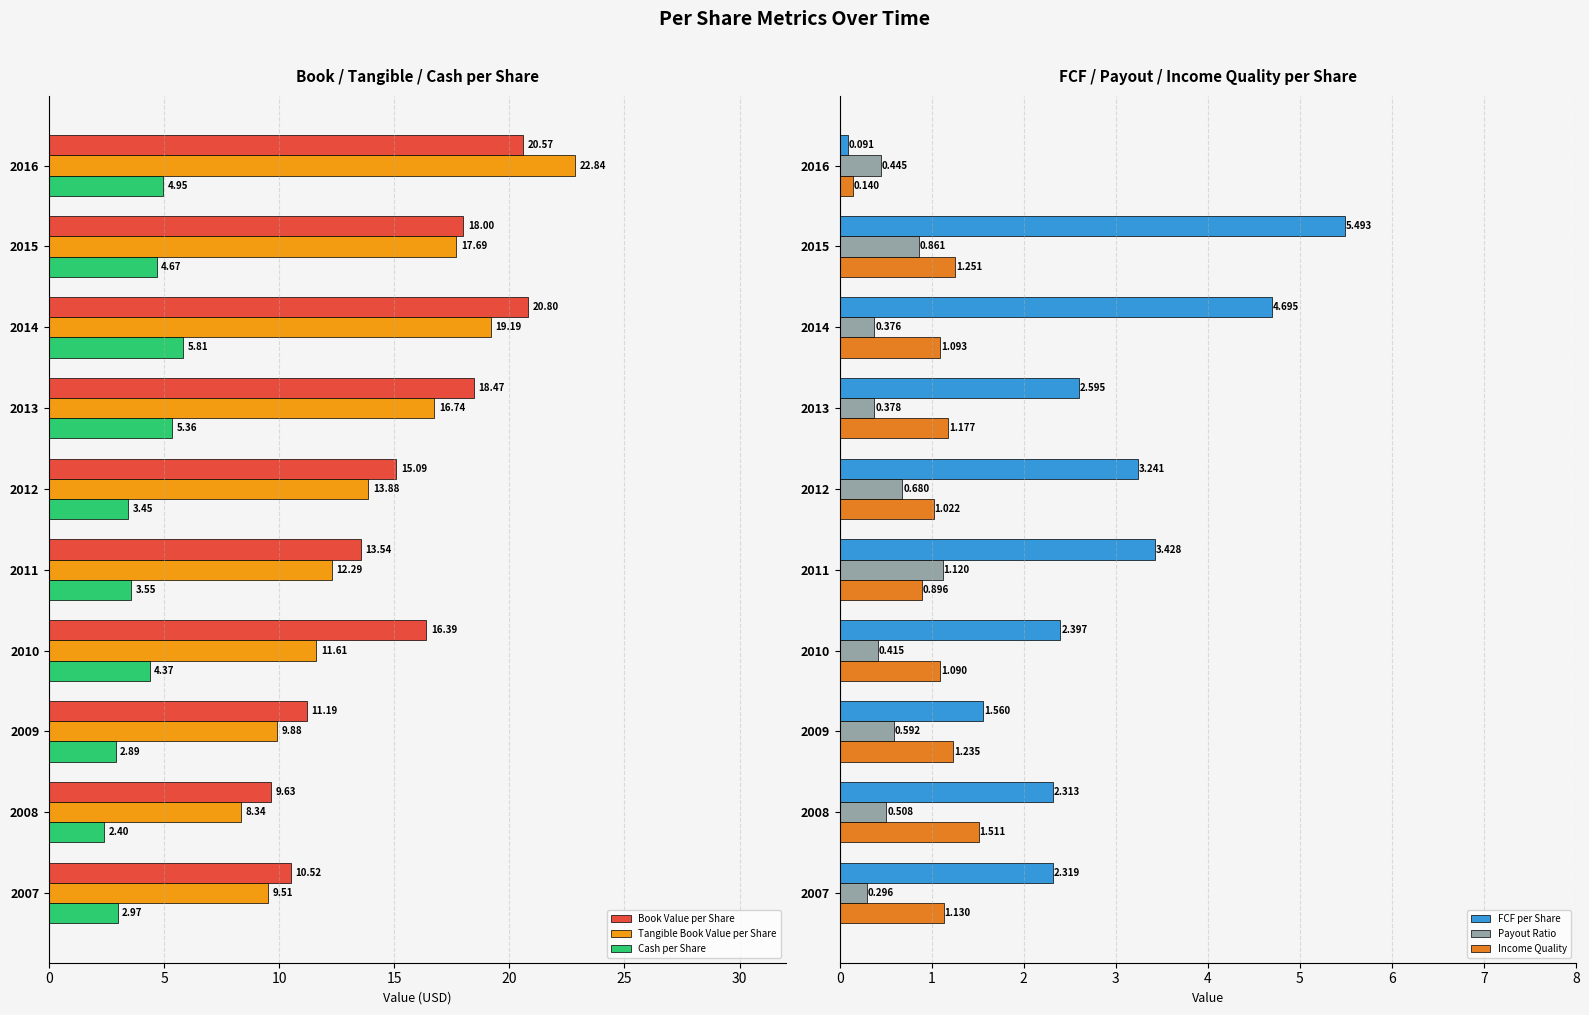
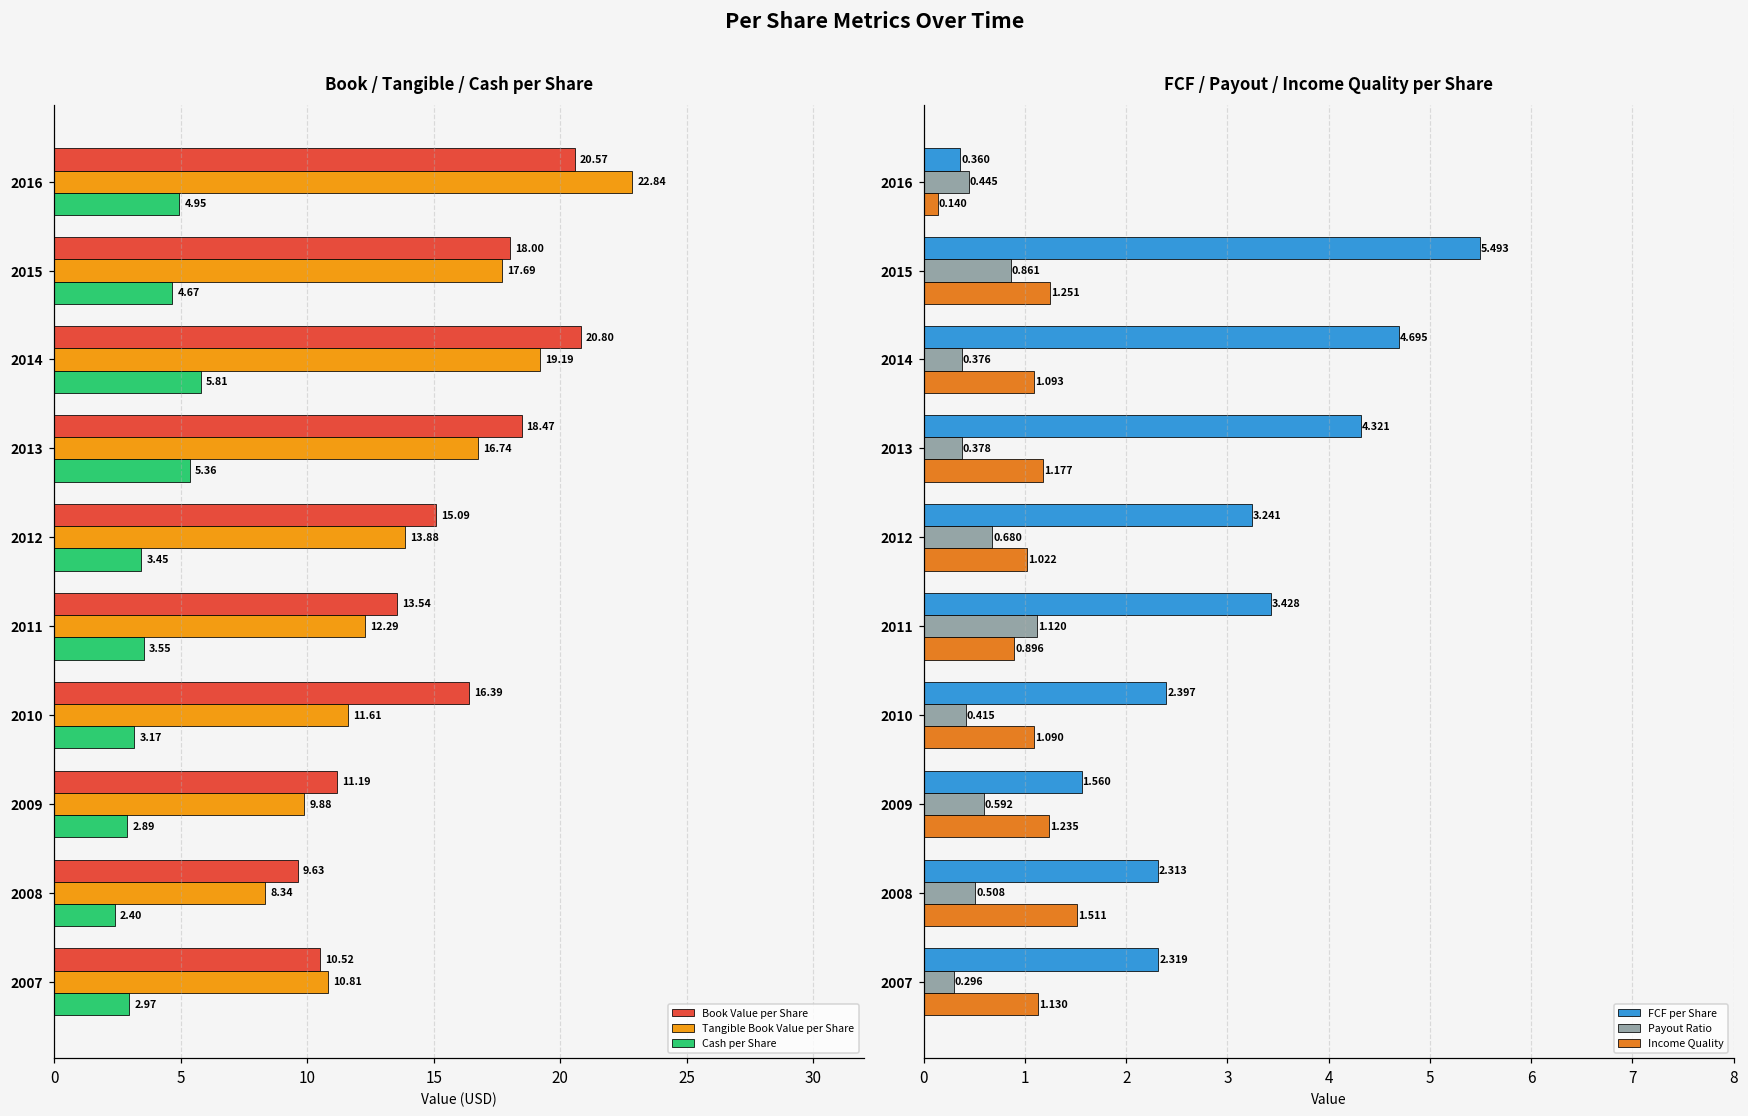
  {
    "Book / Tangible / Cash per Share": {
      "Book Value per Share": {
        "2016": 20.57,
        "2015": 18.00,
        "2014": 20.80,
        "2013": 18.47,
        "2012": 15.09,
        "2011": 13.54,
        "2010": 16.39,
        "2009": 11.19,
        "2008": 9.63,
        "2007": 10.52
      },
      "Tangible Book Value per Share": {
        "2016": 22.84,
        "2015": 17.69,
        "2014": 19.19,
        "2013": 16.74,
        "2012": 13.88,
        "2011": 12.29,
        "2010": 11.61,
        "2009": 9.88,
        "2008": 8.34,
-       "2007": 9.51
+       "2007": 10.81
      },
      "Cash per Share": {
        "2016": 4.95,
        "2015": 4.67,
        "2014": 5.81,
        "2013": 5.36,
        "2012": 3.45,
        "2011": 3.55,
-       "2010": 4.37,
+       "2010": 3.17,
        "2009": 2.89,
        "2008": 2.40,
        "2007": 2.97
      }
    },
    "FCF / Payout / Income Quality per Share": {
      "FCF per Share": {
-       "2016": 0.091,
+       "2016": 0.360,
        "2015": 5.493,
        "2014": 4.695,
-       "2013": 2.595,
+       "2013": 4.321,
        "2012": 3.241,
        "2011": 3.428,
        "2010": 2.397,
        "2009": 1.560,
        "2008": 2.313,
        "2007": 2.319
      },
      "Payout Ratio": {
        "2016": 0.445,
        "2015": 0.861,
        "2014": 0.376,
        "2013": 0.378,
        "2012": 0.680,
        "2011": 1.120,
        "2010": 0.415,
        "2009": 0.592,
        "2008": 0.508,
        "2007": 0.296
      },
      "Income Quality": {
        "2016": 0.140,
        "2015": 1.251,
        "2014": 1.093,
        "2013": 1.177,
        "2012": 1.022,
        "2011": 0.896,
        "2010": 1.090,
        "2009": 1.235,
        "2008": 1.511,
        "2007": 1.130
      }
    }
  }
